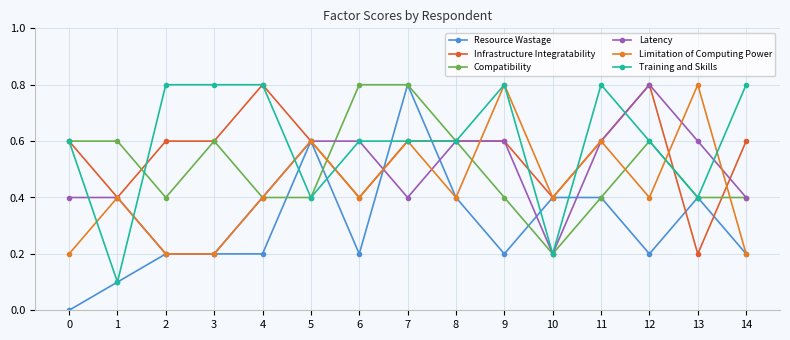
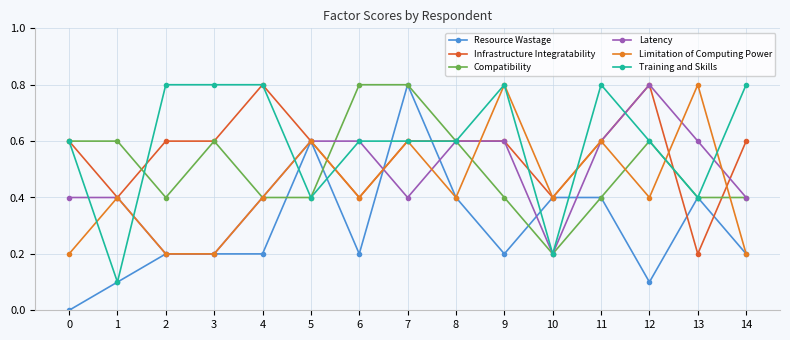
  {
    "Resource Wastage": {
      "0": 0.0,
      "4": 0.2,
      "6": 0.2,
      "9": 0.2,
-     "12": 0.2
+     "12": 0.1
    },
    "Compatibility": {
      "1": 0.6,
      "2": 0.4,
      "6": 0.8,
      "9": 0.4
    },
    "Latency": {
      "0": 0.4,
      "7": 0.4,
      "13": 0.6
    },
    "Training and Skills": {
      "2": 0.8,
      "3": 0.8,
      "11": 0.8,
      "14": 0.8
    }
  }
